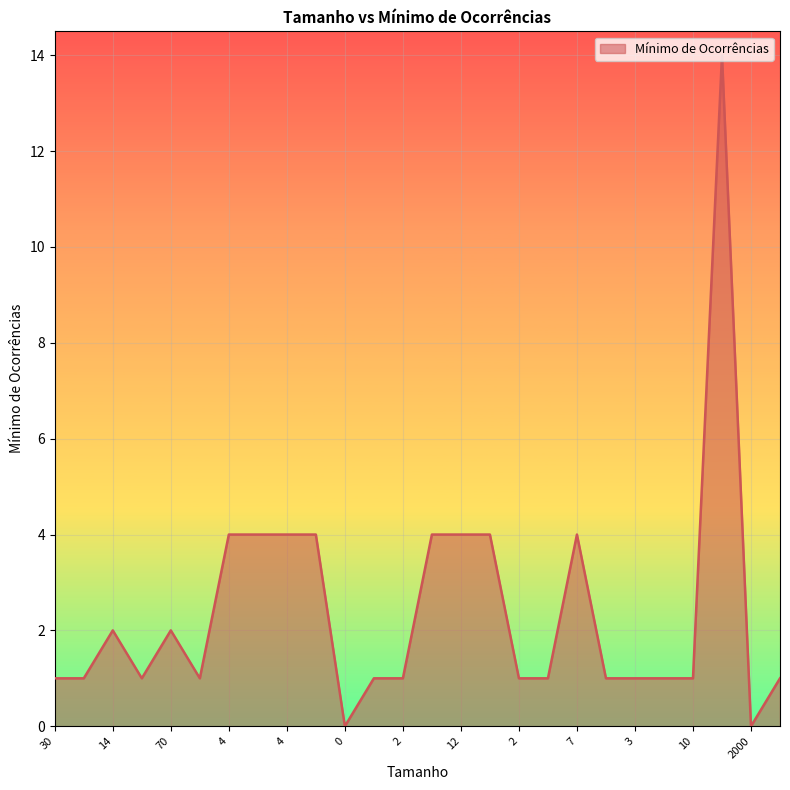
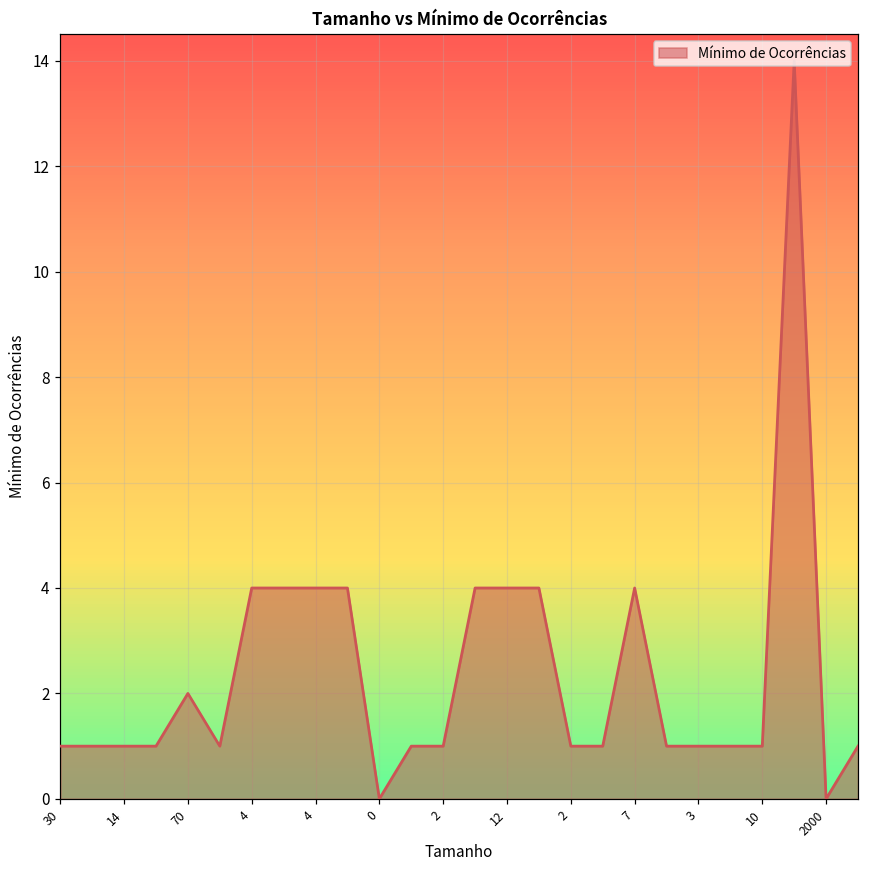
  {
-   "14": 2,
+   "14": 1,
    "70": 2,
    "0": 0,
    "10": 1
  }
